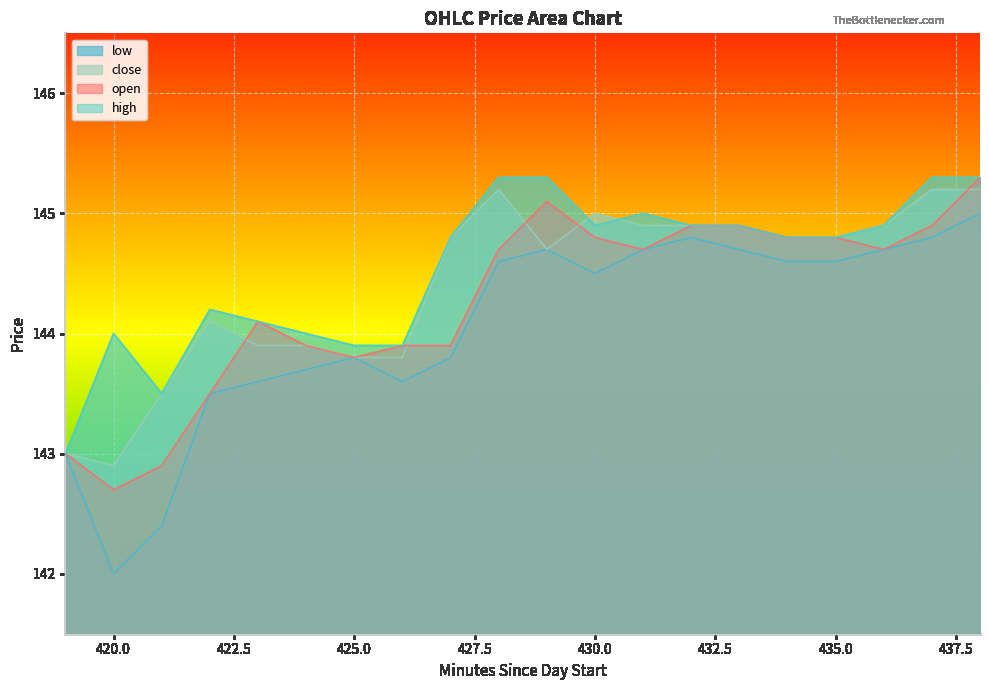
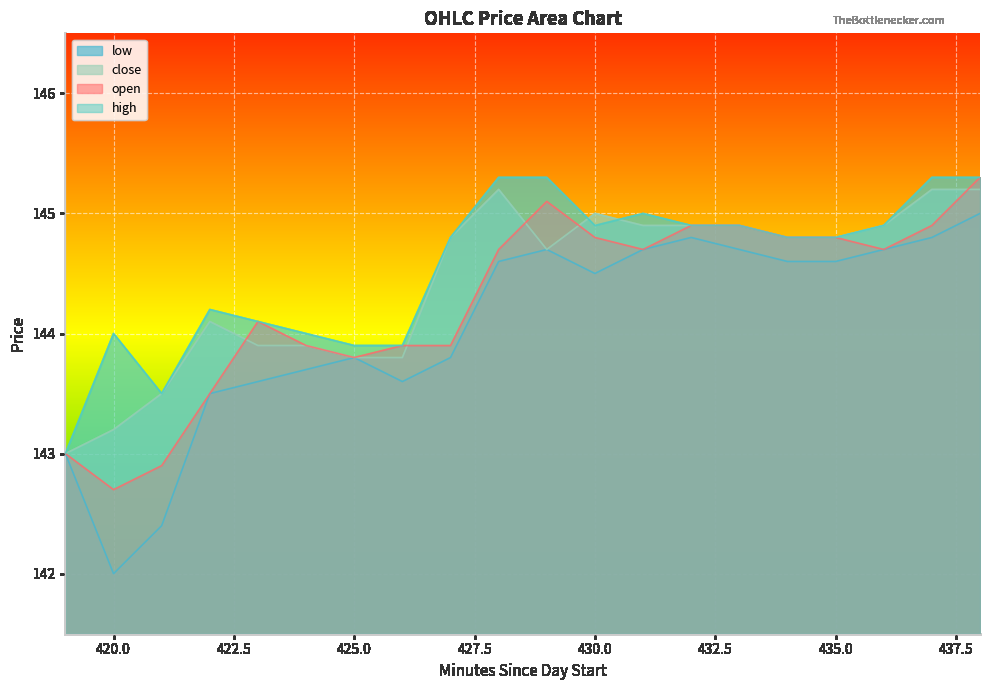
  {
    "close": {
-     "420.0": 142.9,
+     "420.0": 143.2,
      "430.0": 145.0
    },
    "open": {
      "420.0": 142.7,
      "430.0": 144.8
    }
  }
